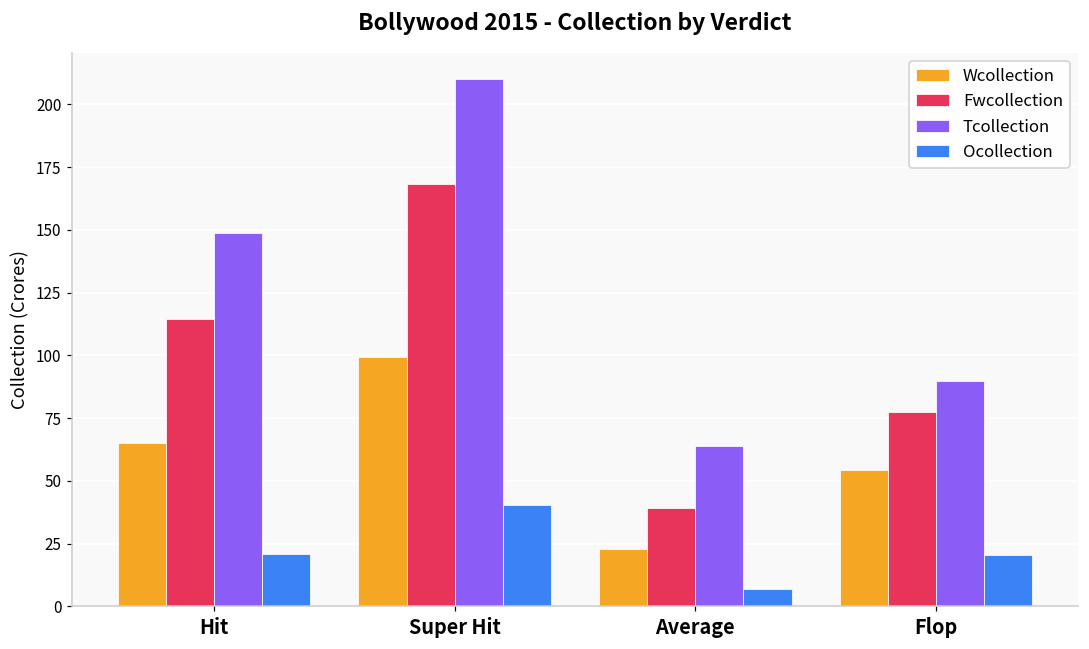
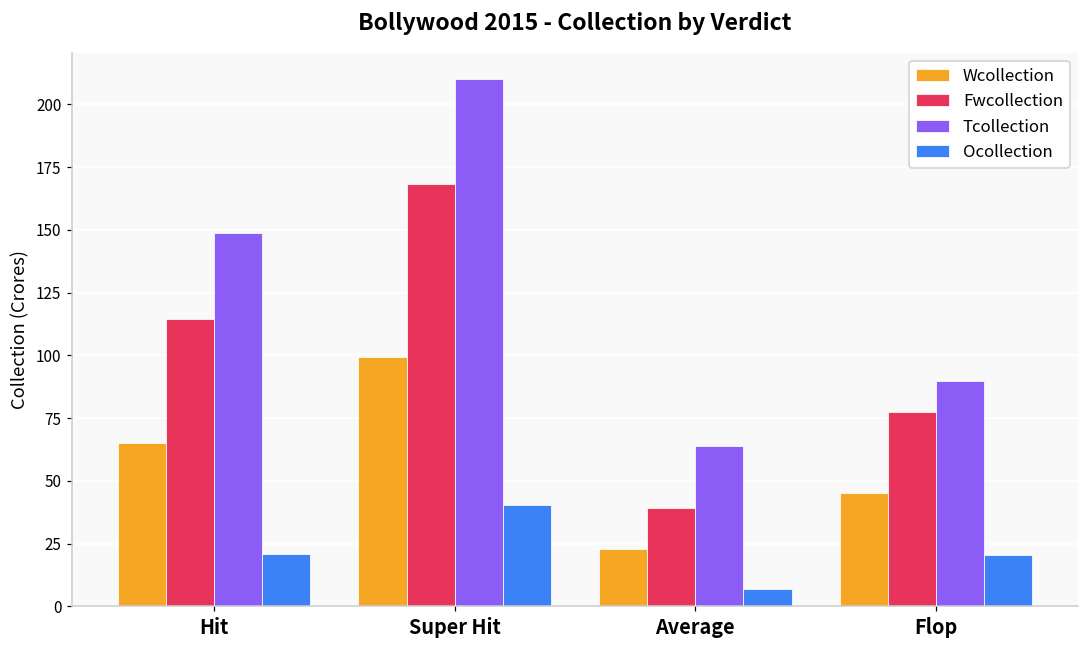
  {
    "Wcollection": {
      "Hit": 65,
      "Super Hit": 100,
      "Average": 23,
-     "Flop": 54
+     "Flop": 45
    },
    "Fwcollection": {
      "Hit": 115,
      "Super Hit": 168,
      "Average": 39,
      "Flop": 78
    },
    "Tcollection": {
      "Hit": 149,
      "Super Hit": 210,
      "Average": 64,
      "Flop": 90
    },
    "Ocollection": {
      "Hit": 21,
      "Super Hit": 40,
      "Average": 7,
      "Flop": 21
    }
  }
